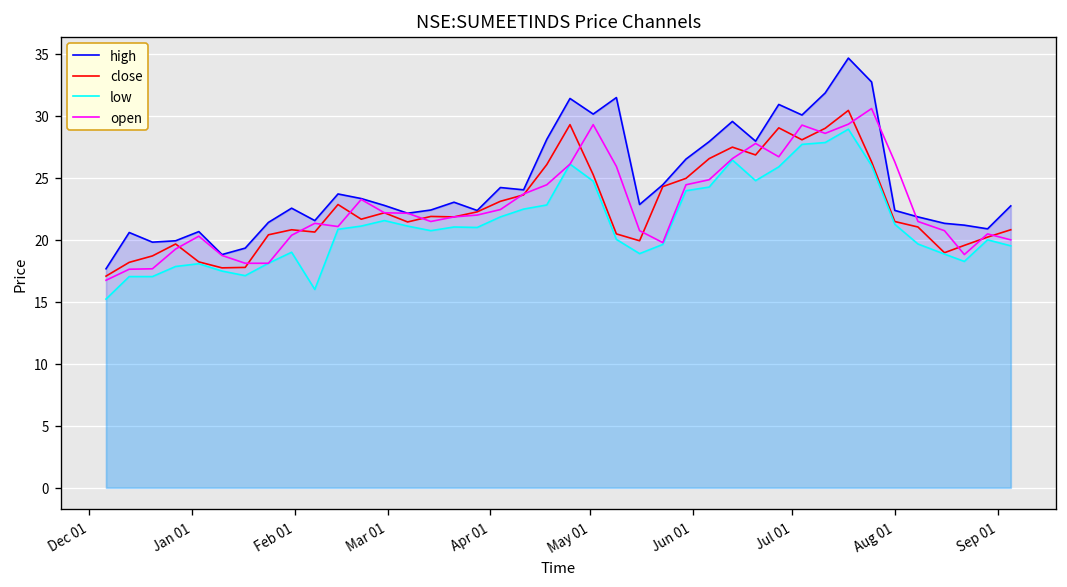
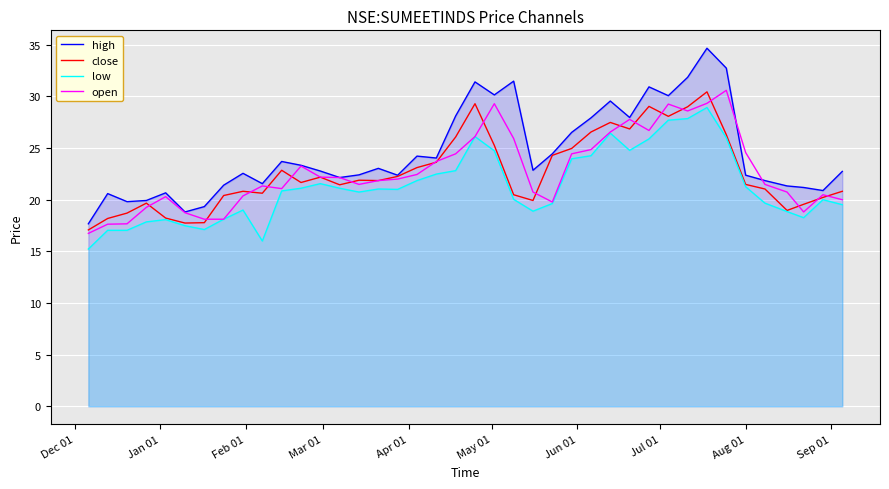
  {
    "high": {
      "Aug 01": 22.4
    },
    "open": {
-     "Aug 01": 26.3
+     "Aug 01": 24.6
    }
  }
